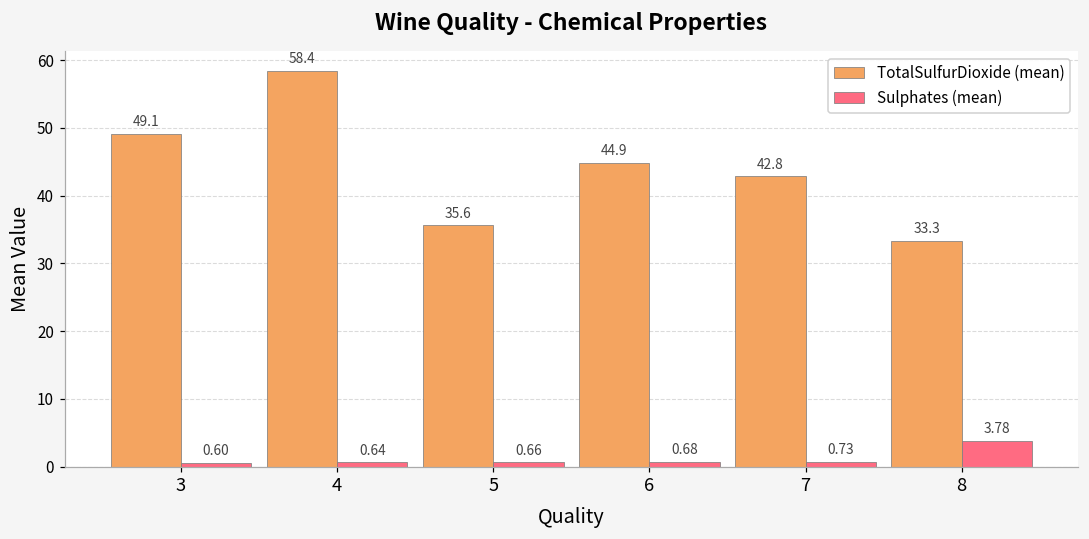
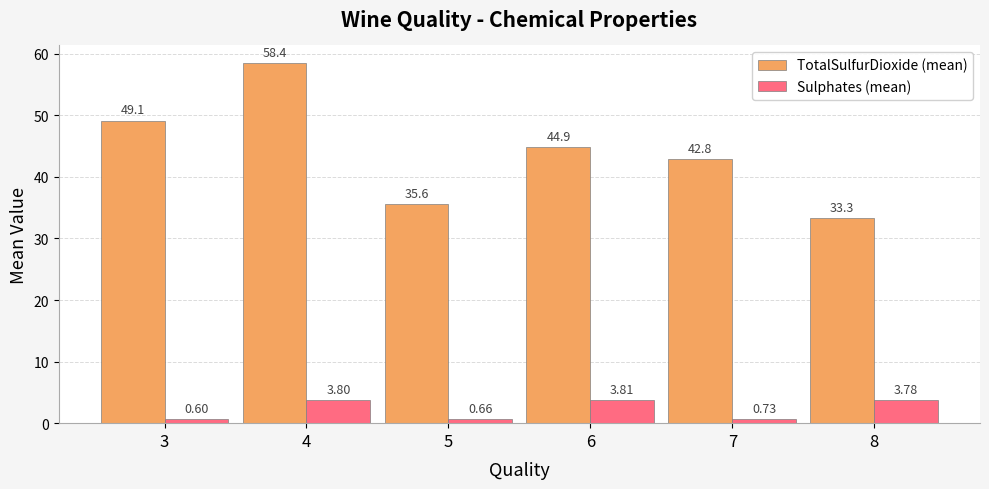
  {
    "TotalSulfurDioxide (mean)": {
      "3": 49.1,
      "4": 58.4,
      "5": 35.6,
      "6": 44.9,
      "7": 42.8,
      "8": 33.3
    },
    "Sulphates (mean)": {
      "3": 0.60,
-     "4": 0.64,
+     "4": 3.80,
      "5": 0.66,
-     "6": 0.68,
+     "6": 3.81,
      "7": 0.73,
      "8": 3.78
    }
  }
